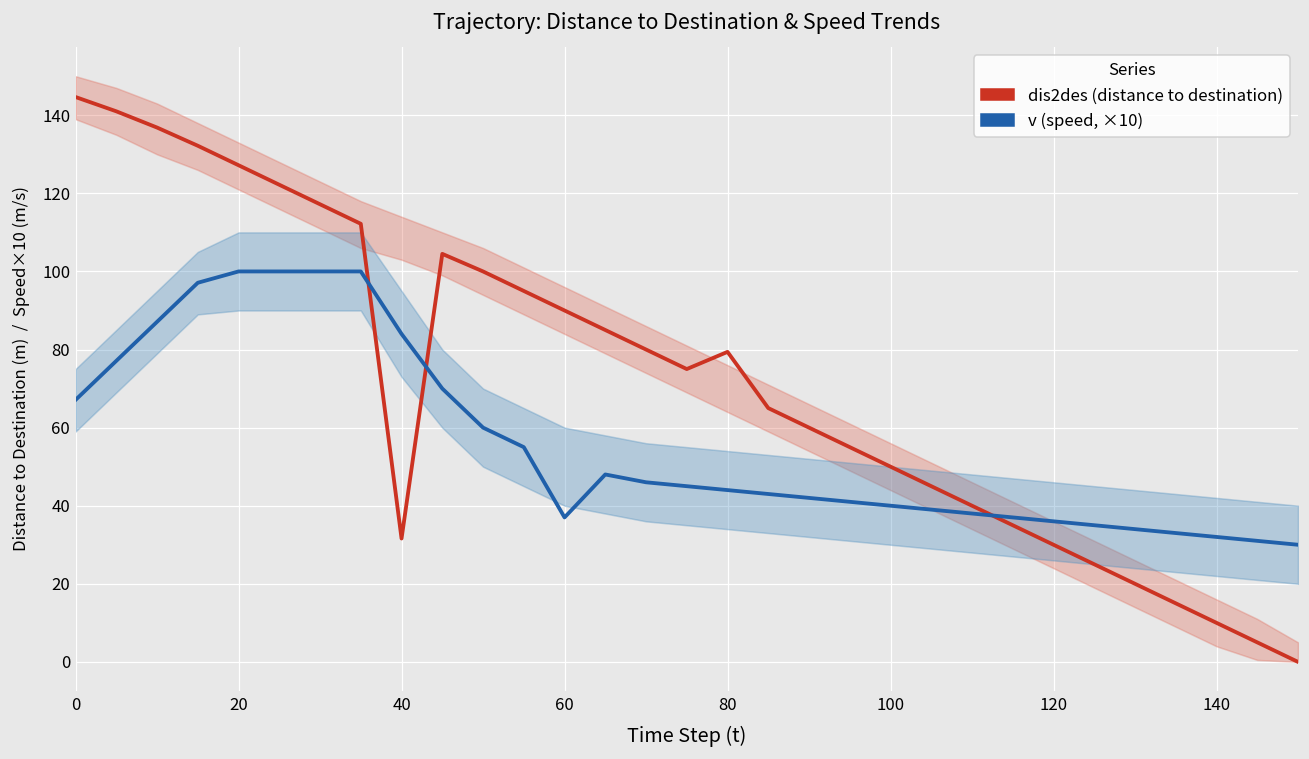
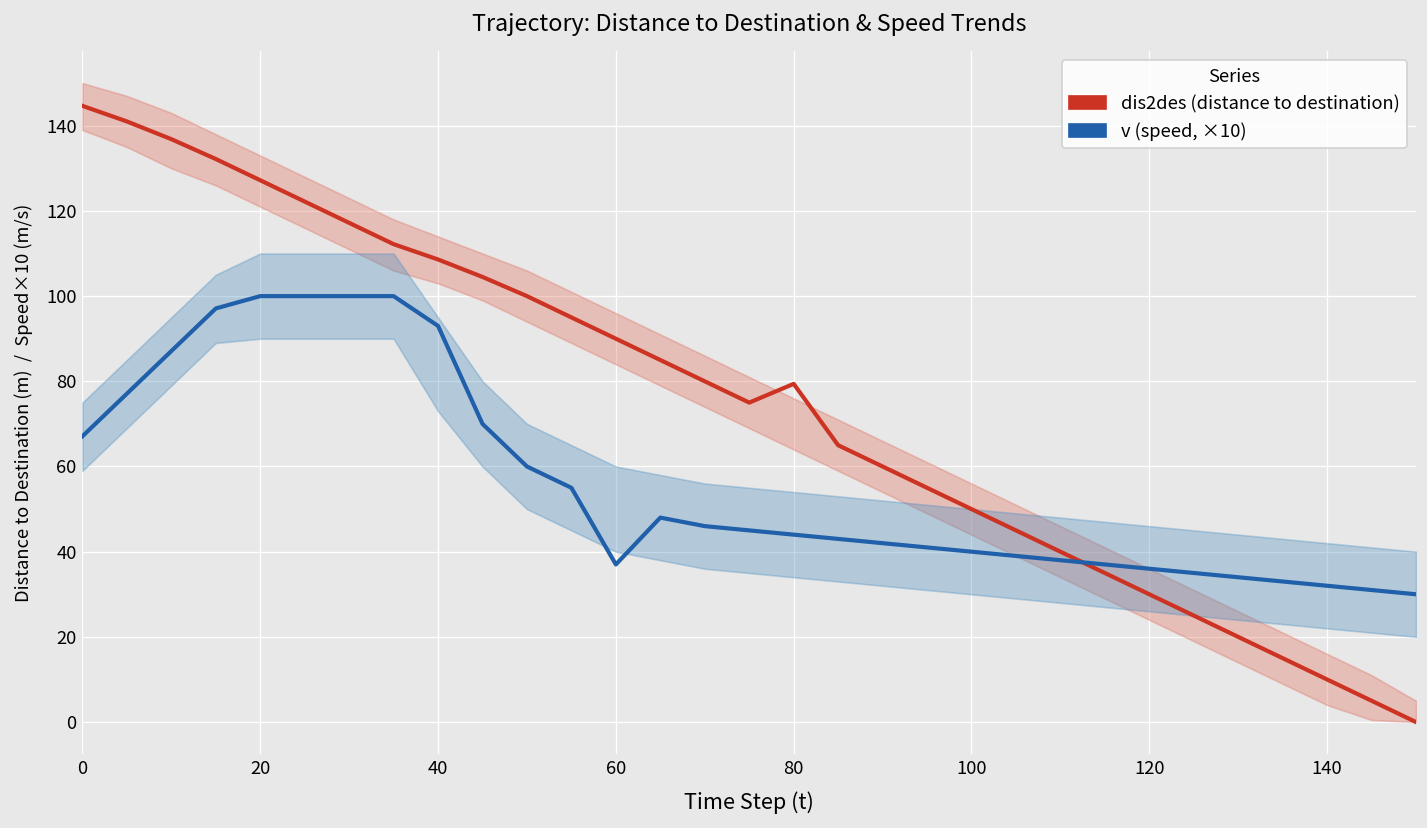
  {
    "dis2des (distance to destination)": {
      "0": 145,
      "20": 127,
-     "40": 32,
+     "40": 109,
      "60": 90,
      "80": 79,
      "120": 30,
      "140": 10
    },
    "v (speed, ×10)": {
      "0": 67,
      "20": 100,
-     "40": 84,
+     "40": 93,
      "60": 37,
      "80": 44,
      "100": 40,
      "140": 32
    }
  }
